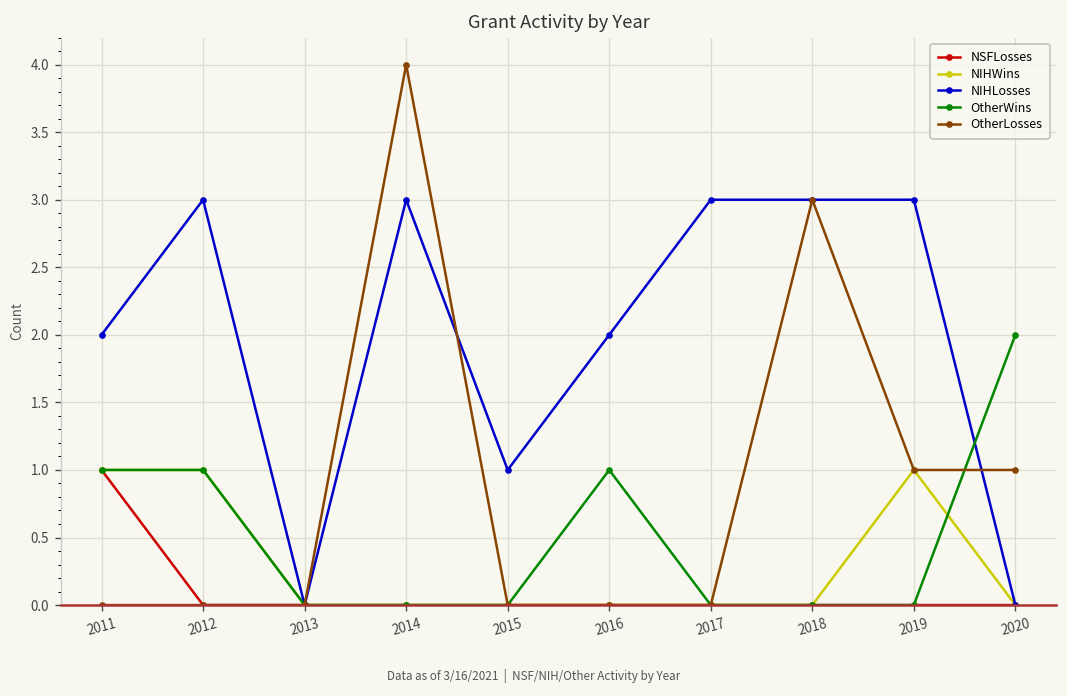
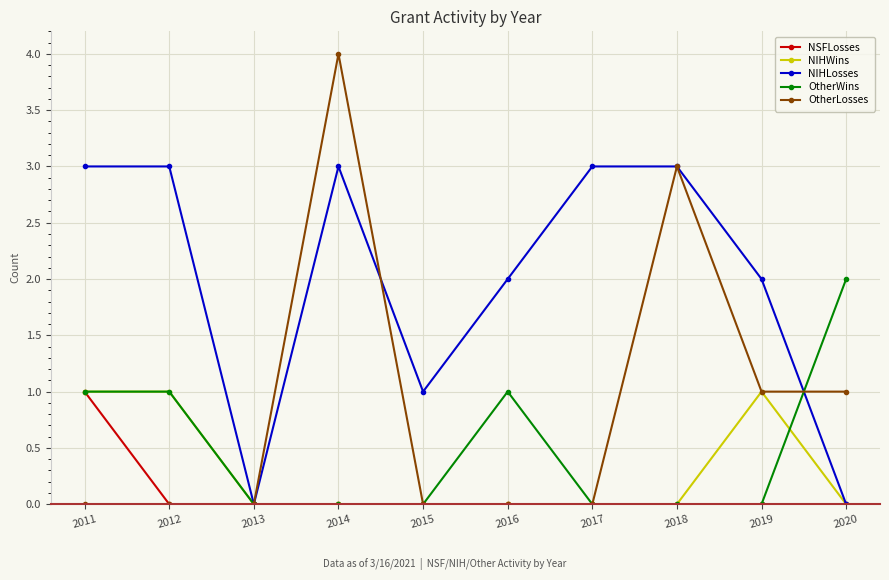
  {
    "NIHLosses": {
-     "2011": 2,
+     "2011": 3,
      "2012": 3,
      "2014": 3,
      "2015": 1,
      "2016": 2,
      "2017": 3,
-     "2019": 3
+     "2019": 2
    },
    "OtherWins": {
      "2016": 1,
      "2020": 2
    },
    "OtherLosses": {
      "2011": 0,
      "2014": 4,
      "2020": 1
    }
  }
